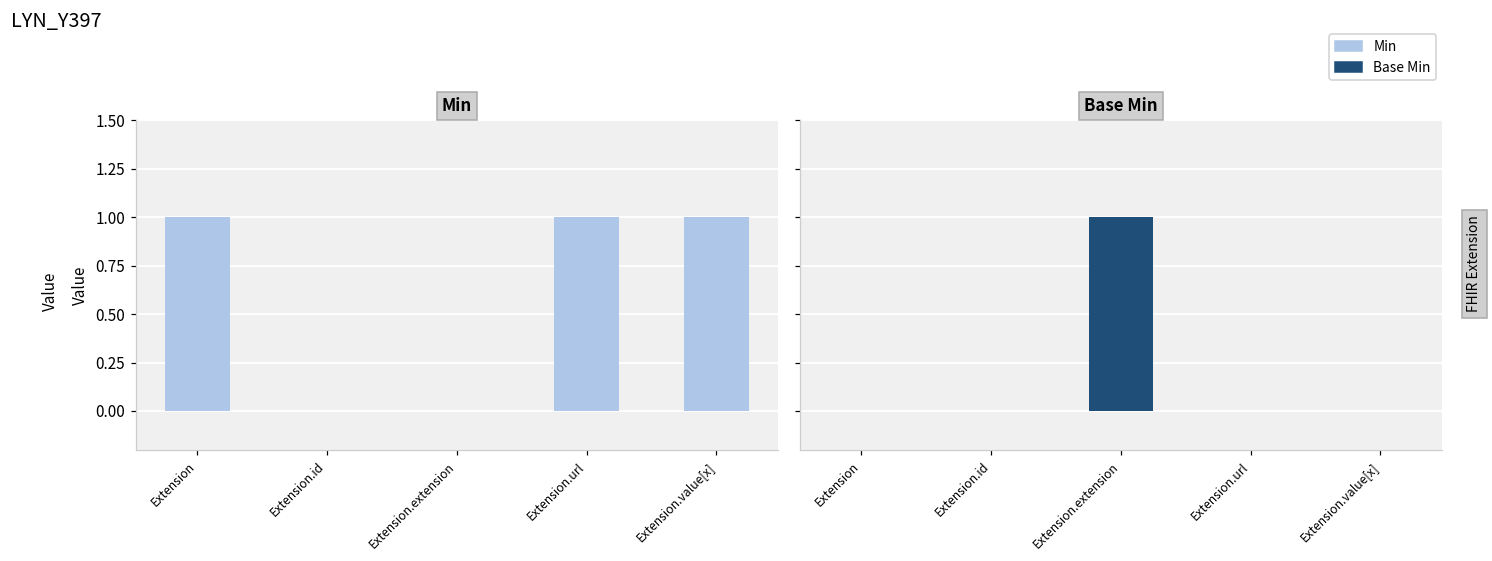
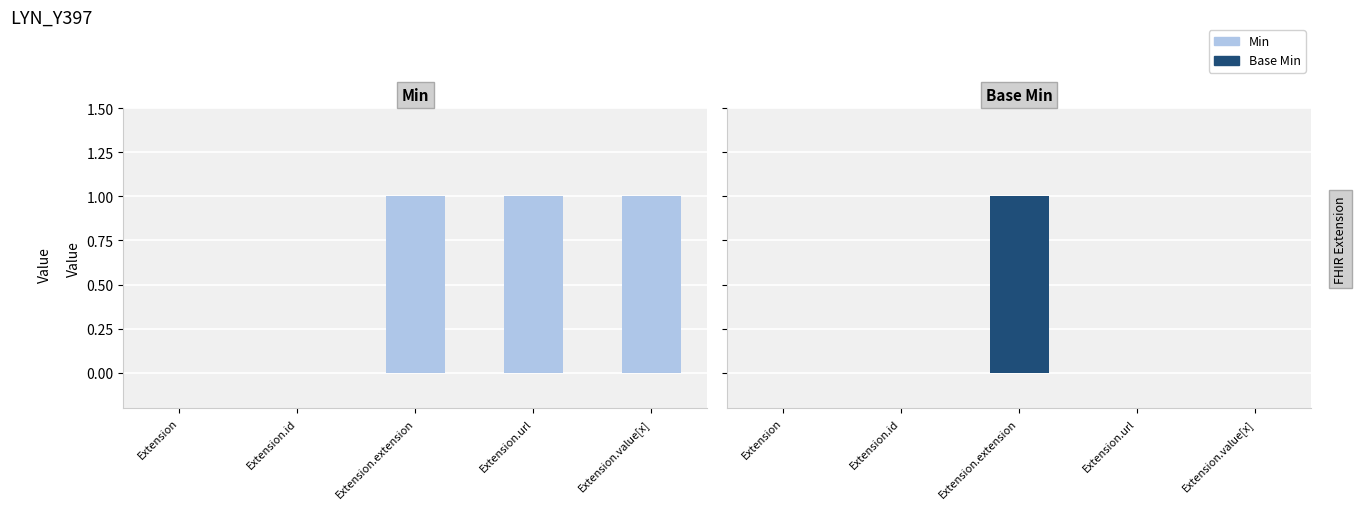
  {
    "Min": {
-     "Extension": 1,
+     "Extension": 0,
      "Extension.id": 0,
-     "Extension.extension": 0,
+     "Extension.extension": 1,
      "Extension.url": 1,
      "Extension.value[x]": 1
    }
  }
